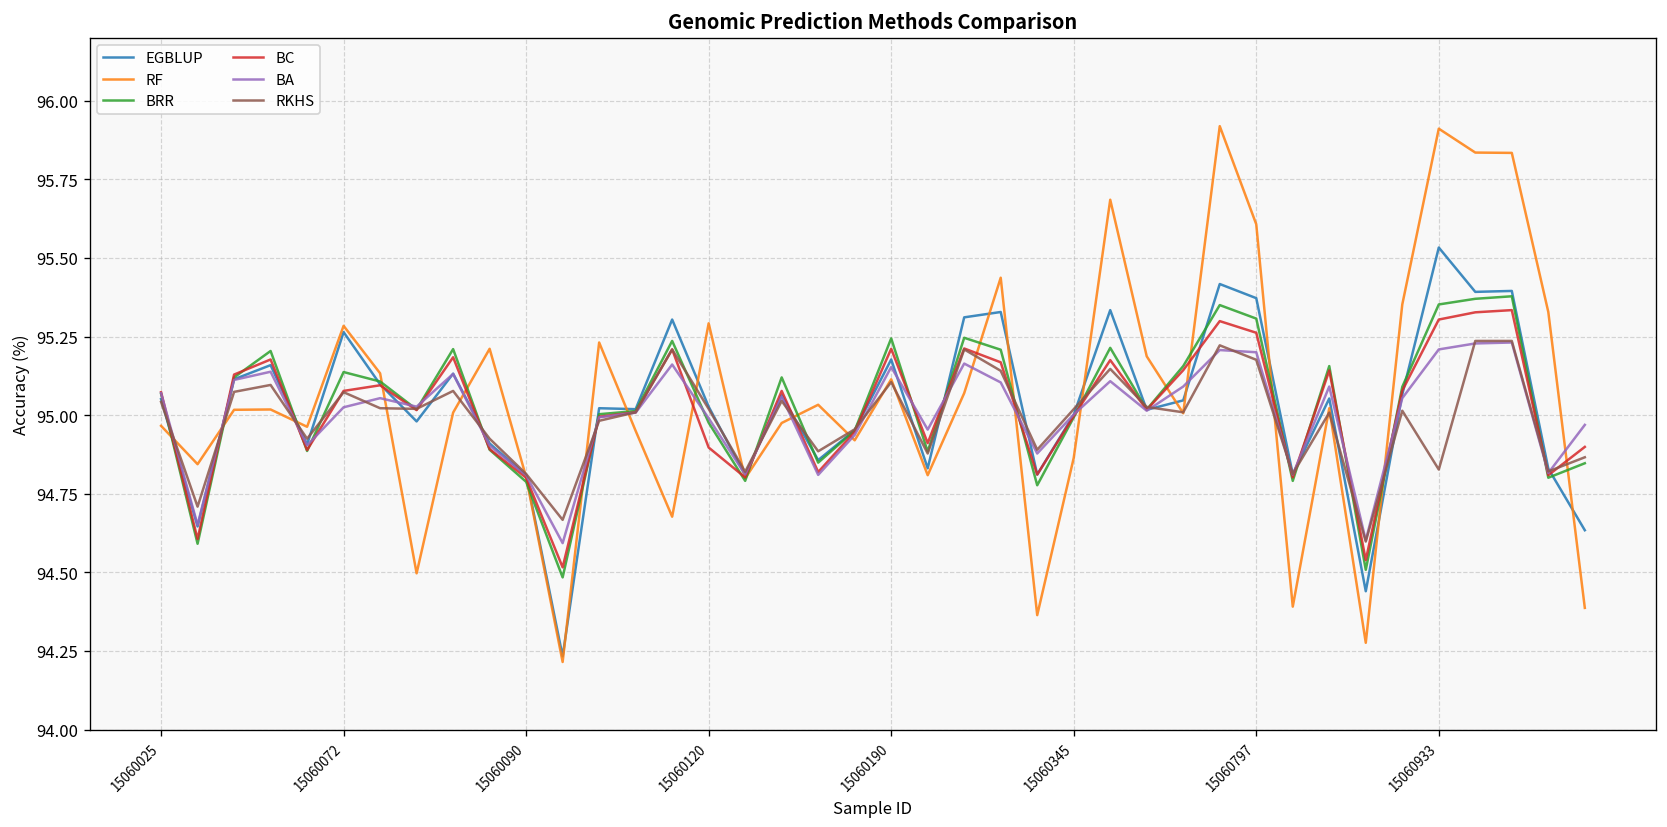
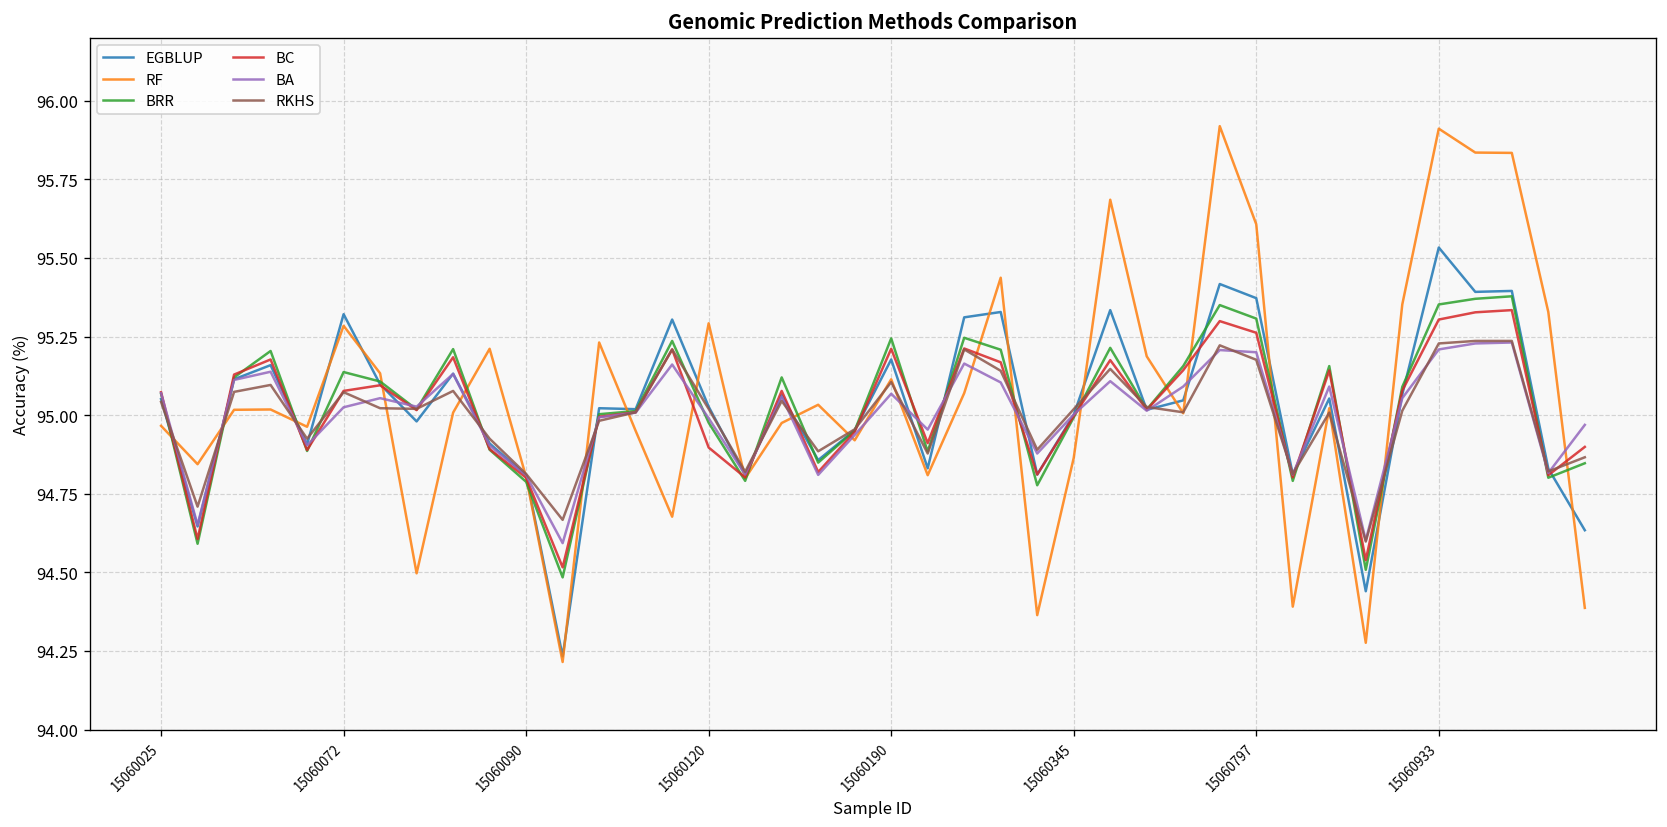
  {
    "EGBLUP": {
-     "15060072": 95.26,
+     "15060072": 95.32,
      "15060190": 95.18,
      "15060797": 95.37,
      "15060933": 95.53
    },
    "RF": {
      "15060025": 94.97,
      "15060072": 95.28,
      "15060120": 95.29,
      "15060345": 94.86,
      "15060797": 95.61,
      "15060933": 95.91
    },
    "BRR": {
      "15060072": 95.14,
      "15060090": 94.79,
      "15060120": 94.98,
      "15060190": 95.24,
      "15060797": 95.31,
      "15060933": 95.35
    },
    "BC": {
      "15060120": 94.90,
      "15060190": 95.21,
      "15060797": 95.26,
      "15060933": 95.30
    },
    "BA": {
      "15060072": 95.03,
      "15060120": 94.99,
-     "15060190": 95.15,
+     "15060190": 95.07,
      "15060797": 95.20,
      "15060933": 95.21
    },
    "RKHS": {
      "15060345": 95.02,
      "15060797": 95.18,
-     "15060933": 94.83
+     "15060933": 95.23
    }
  }
